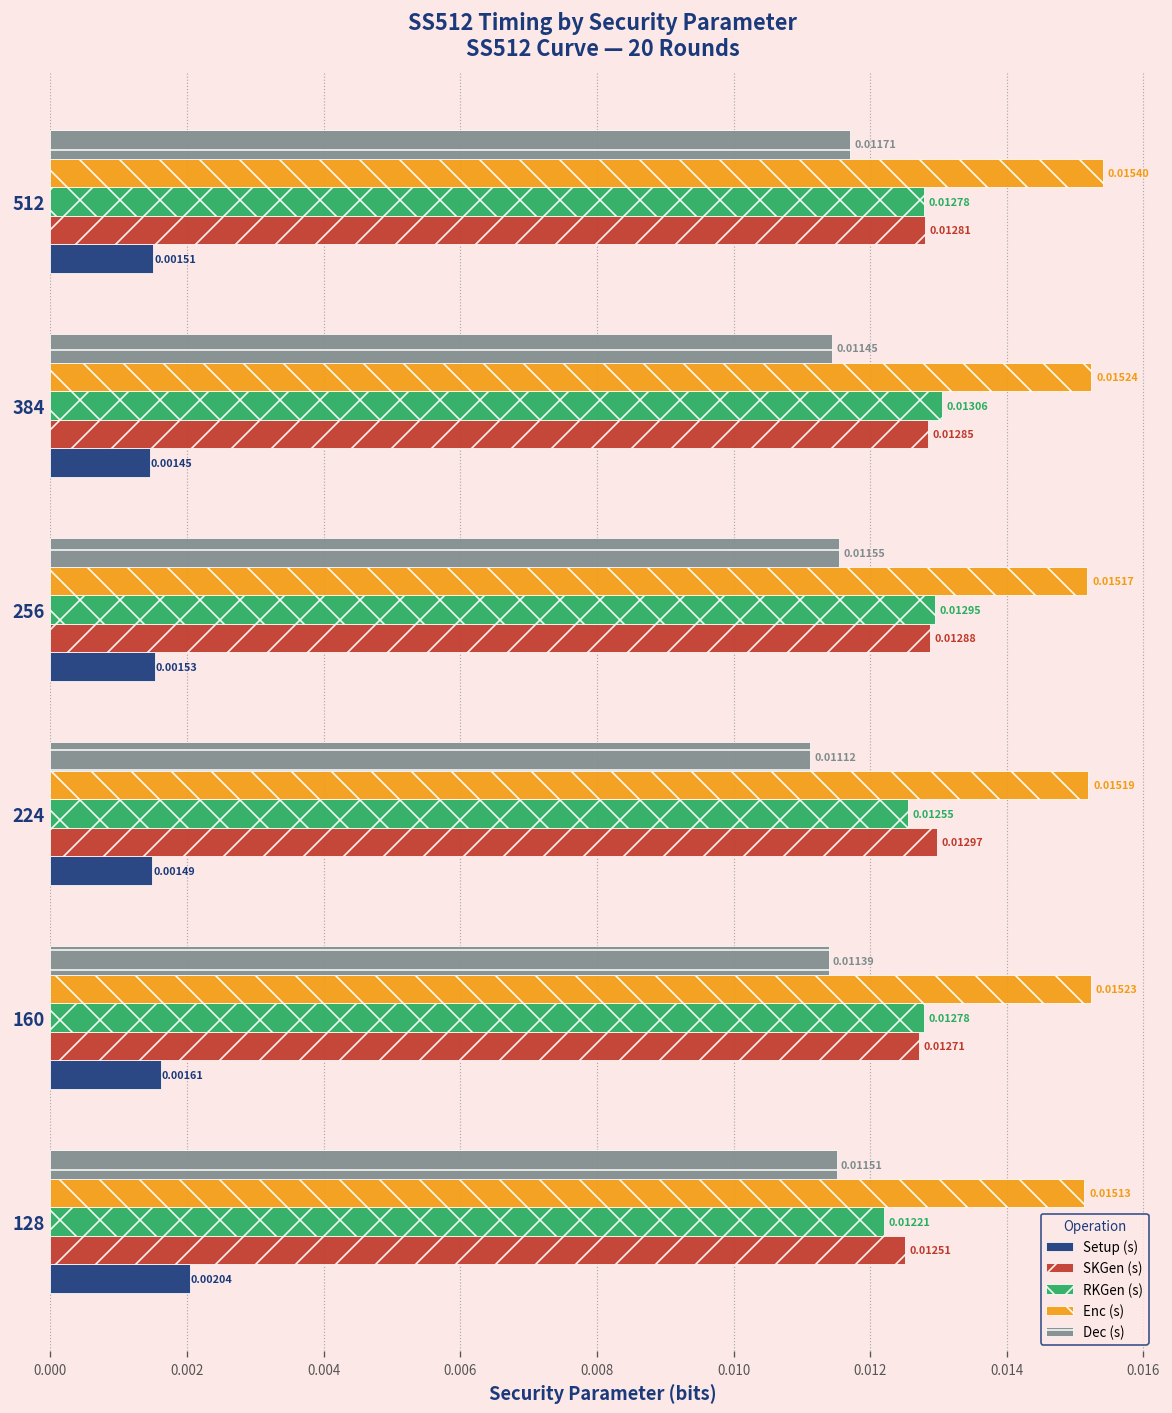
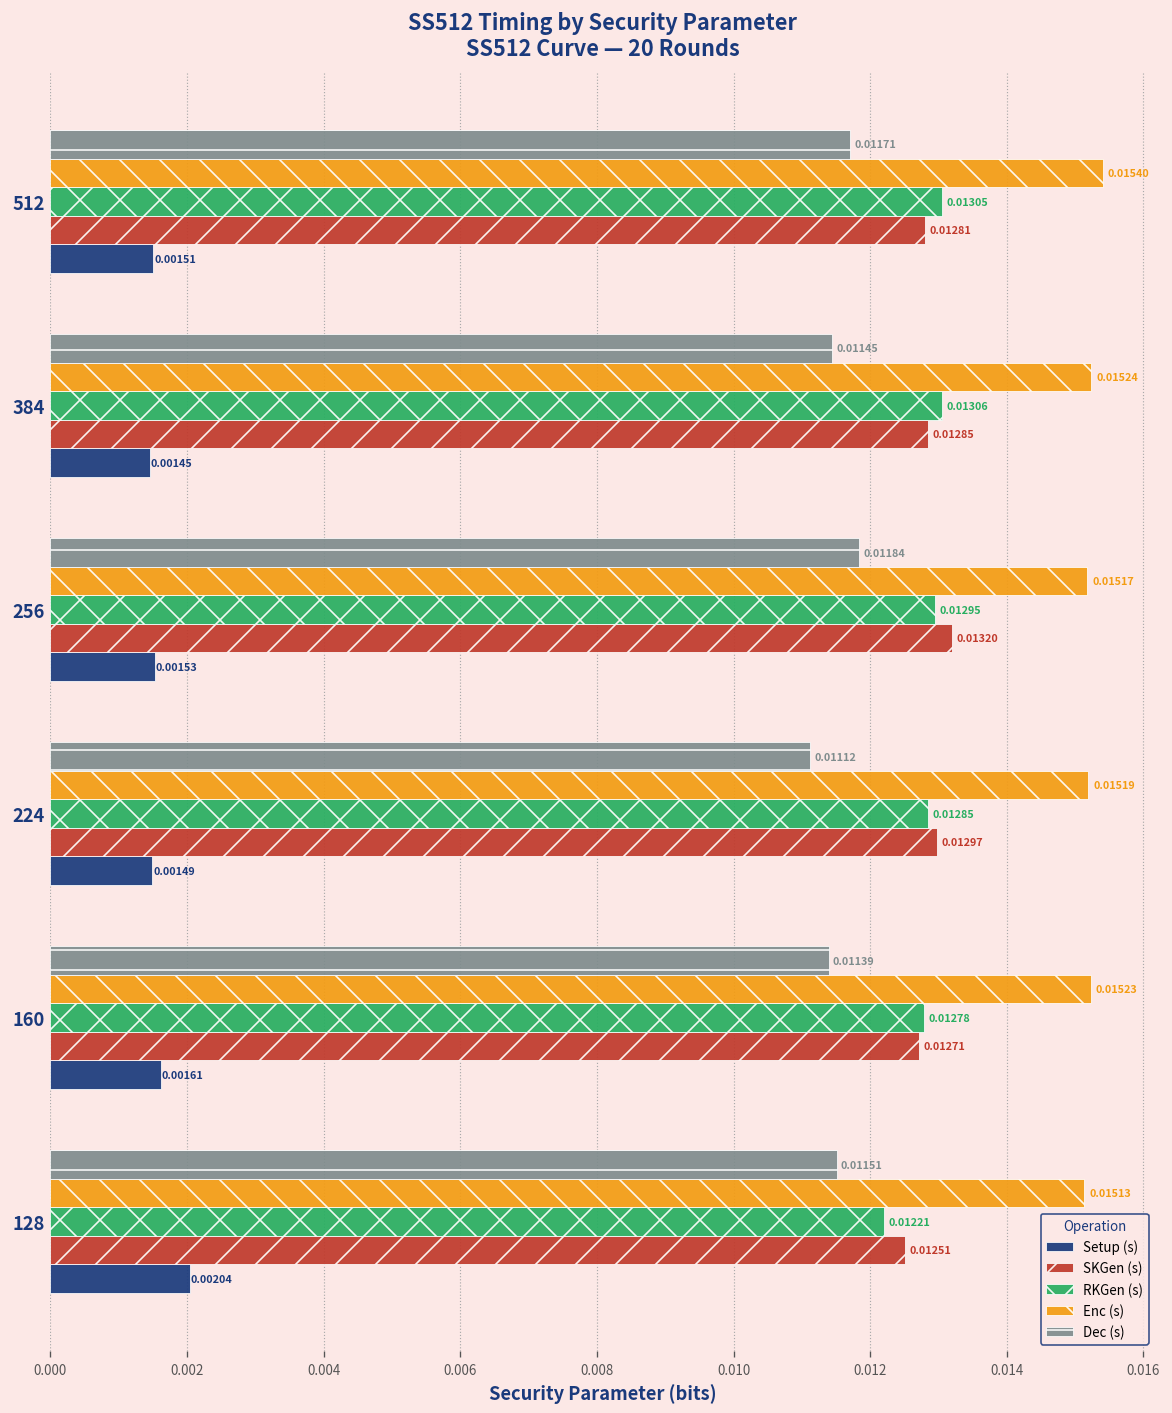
  {
    "Setup (s)": {
      "512": 0.00151,
      "384": 0.00145,
      "256": 0.00153,
      "224": 0.00149,
      "160": 0.00161,
      "128": 0.00204
    },
    "SKGen (s)": {
      "512": 0.01281,
      "384": 0.01285,
-     "256": 0.01288,
+     "256": 0.01320,
      "224": 0.01297,
      "160": 0.01271,
      "128": 0.01251
    },
    "RKGen (s)": {
-     "512": 0.01278,
+     "512": 0.01305,
      "384": 0.01306,
      "256": 0.01295,
-     "224": 0.01255,
+     "224": 0.01285,
      "160": 0.01278,
      "128": 0.01221
    },
    "Enc (s)": {
      "512": 0.01540,
      "384": 0.01524,
      "256": 0.01517,
      "224": 0.01519,
      "160": 0.01523,
      "128": 0.01513
    },
    "Dec (s)": {
      "512": 0.01171,
      "384": 0.01145,
-     "256": 0.01155,
+     "256": 0.01184,
      "224": 0.01112,
      "160": 0.01139,
      "128": 0.01151
    }
  }
